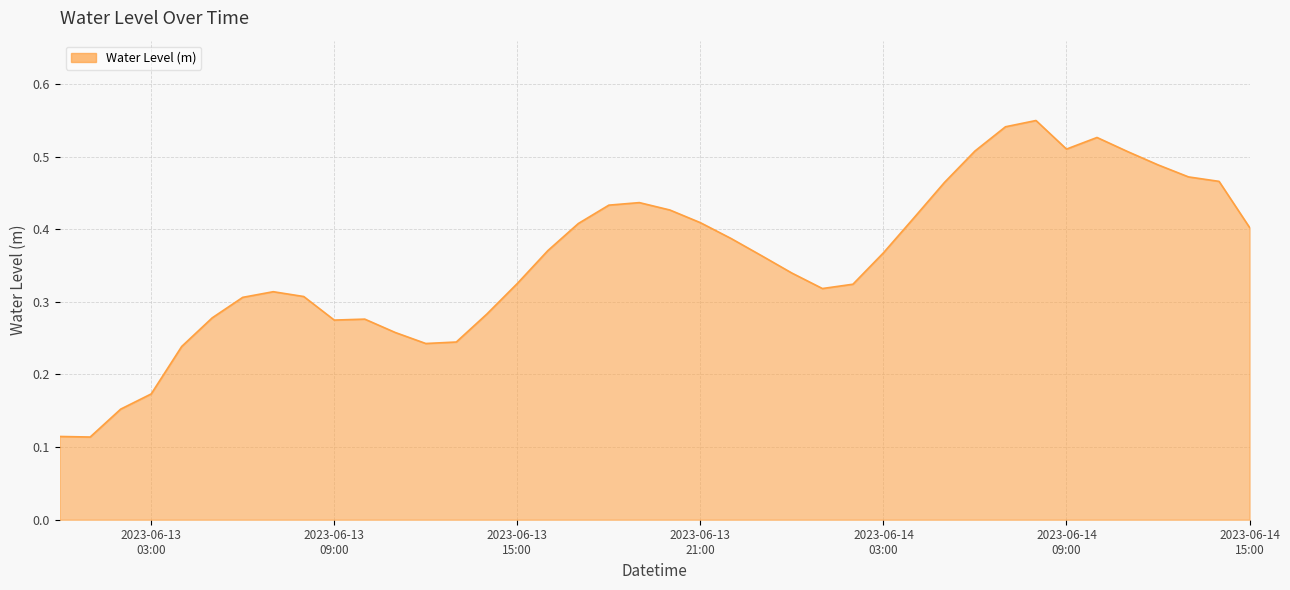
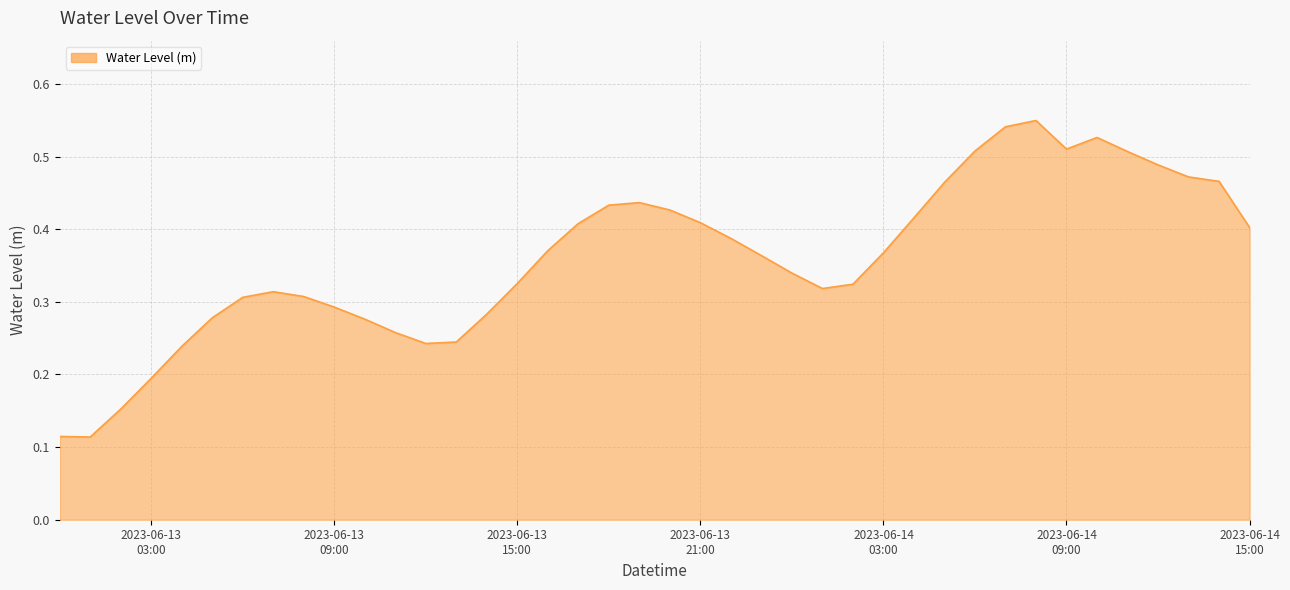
  {
-   "2023-06-13 03:00": 0.17,
-   "2023-06-13 09:00": 0.27,
+   "2023-06-13 03:00": 0.19,
+   "2023-06-13 09:00": 0.29,
    "2023-06-13 15:00": 0.33,
    "2023-06-13 21:00": 0.41,
    "2023-06-14 03:00": 0.37,
    "2023-06-14 09:00": 0.51,
    "2023-06-14 15:00": 0.40
  }
